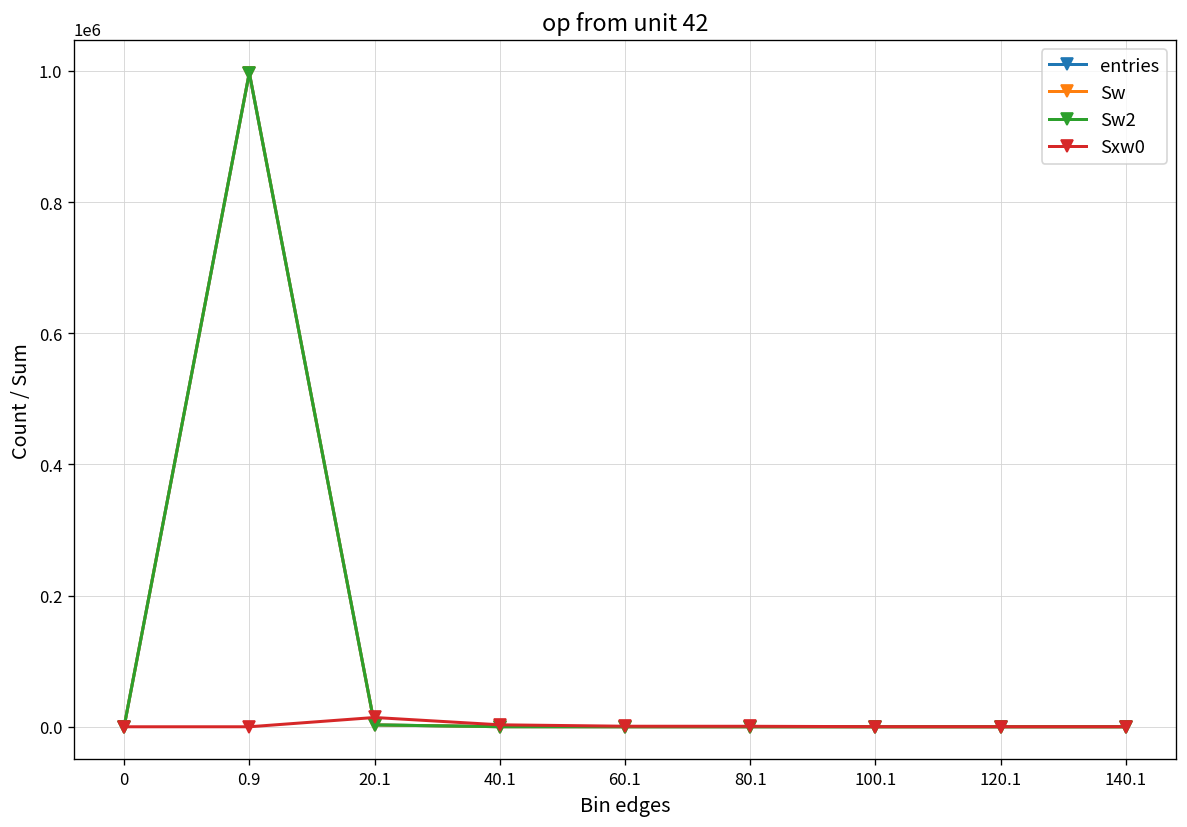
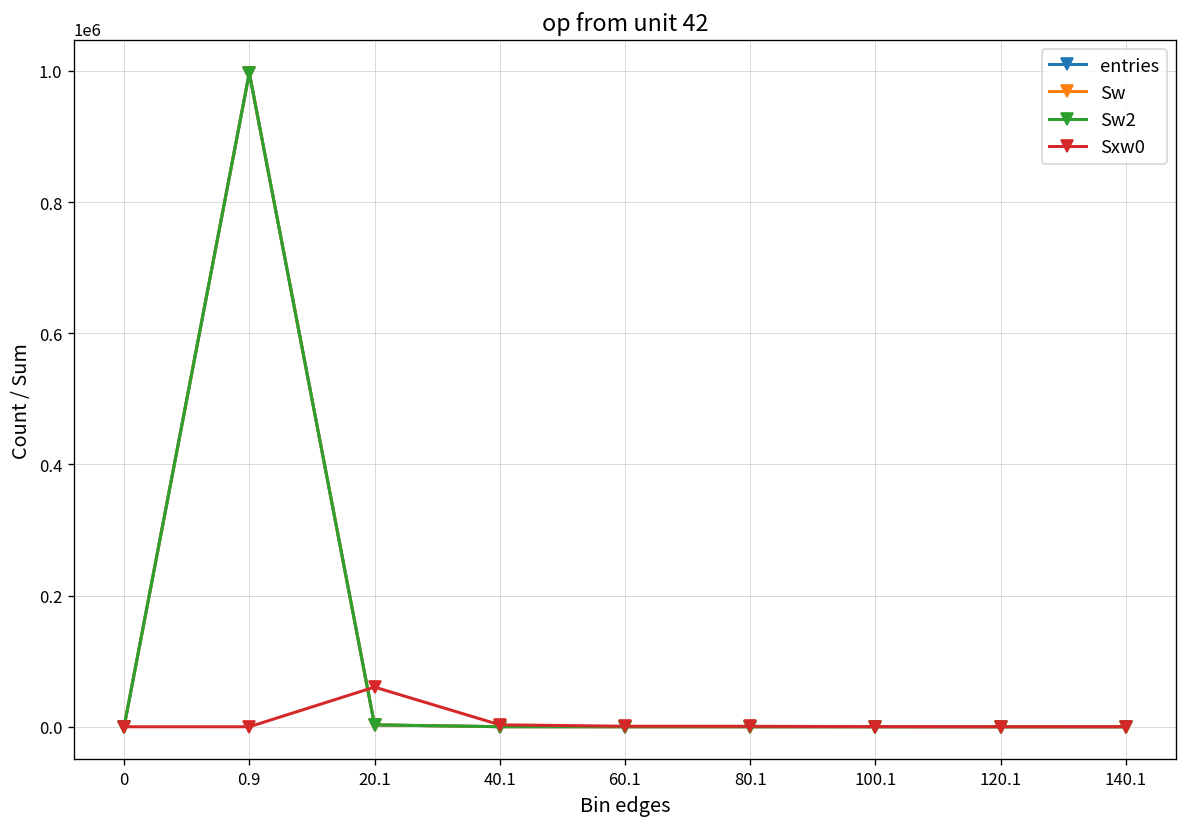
  {
    "Sw2": {
      "0.9": 1000000,
      "20.1": 0
    },
    "Sxw0": {
      "0.9": 0,
-     "20.1": 10000
+     "20.1": 60000
    }
  }
